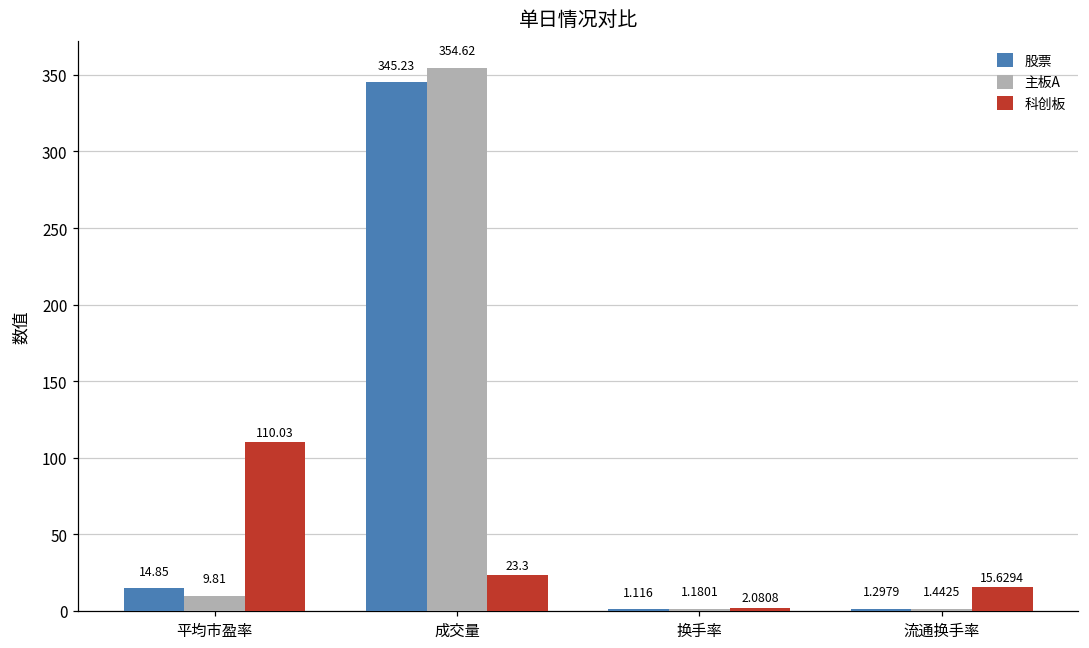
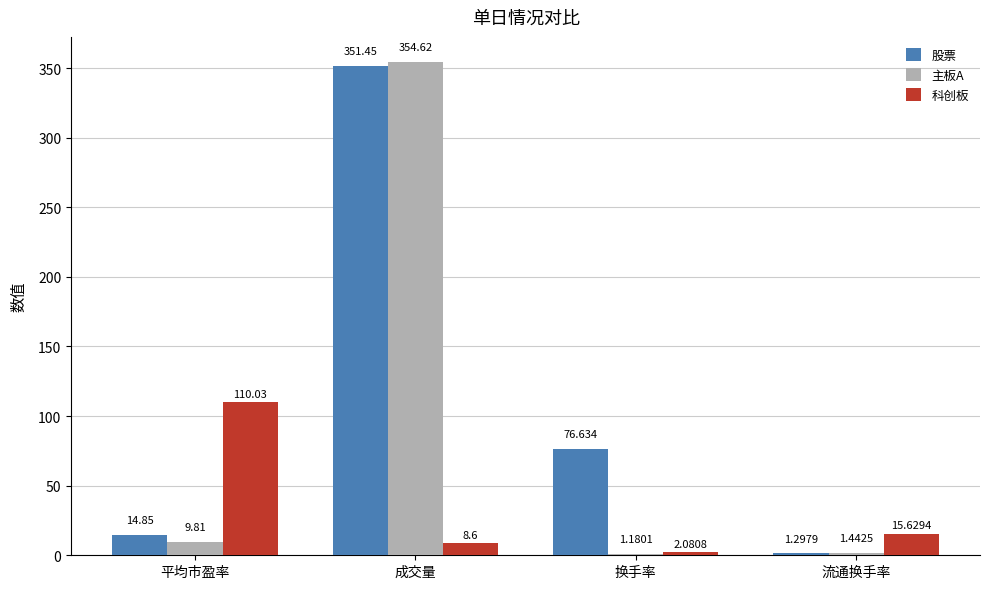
  {
    "股票": {
      "平均市盈率": 14.85,
-     "成交量": 345.23,
-     "换手率": 1.116,
+     "成交量": 351.45,
+     "换手率": 76.634,
      "流通换手率": 1.2979
    },
    "主板A": {
      "平均市盈率": 9.81,
      "成交量": 354.62,
      "换手率": 1.1801,
      "流通换手率": 1.4425
    },
    "科创板": {
      "平均市盈率": 110.03,
-     "成交量": 23.3,
+     "成交量": 8.6,
      "换手率": 2.0808,
      "流通换手率": 15.6294
    }
  }
